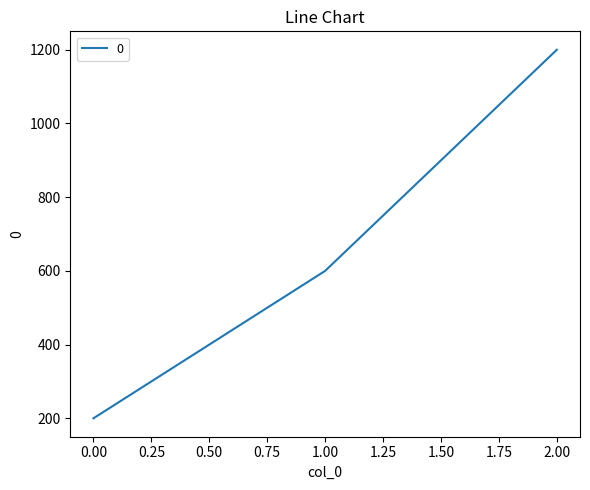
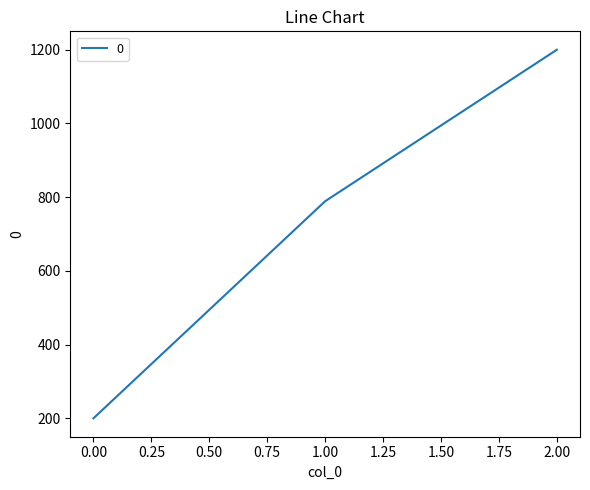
  {
    "0.00": 200,
-   "1.00": 600,
+   "1.00": 790,
    "2.00": 1200
  }
